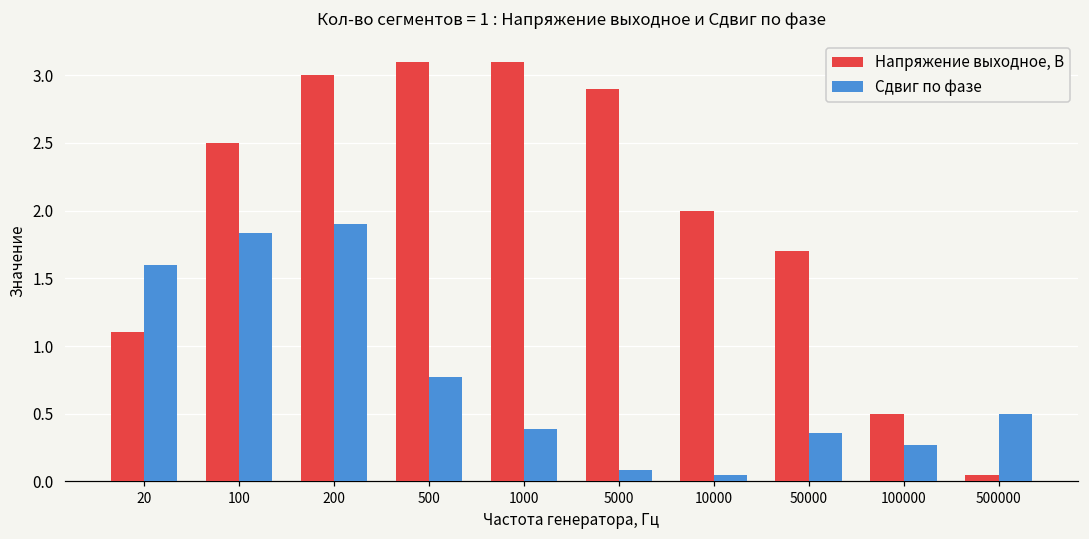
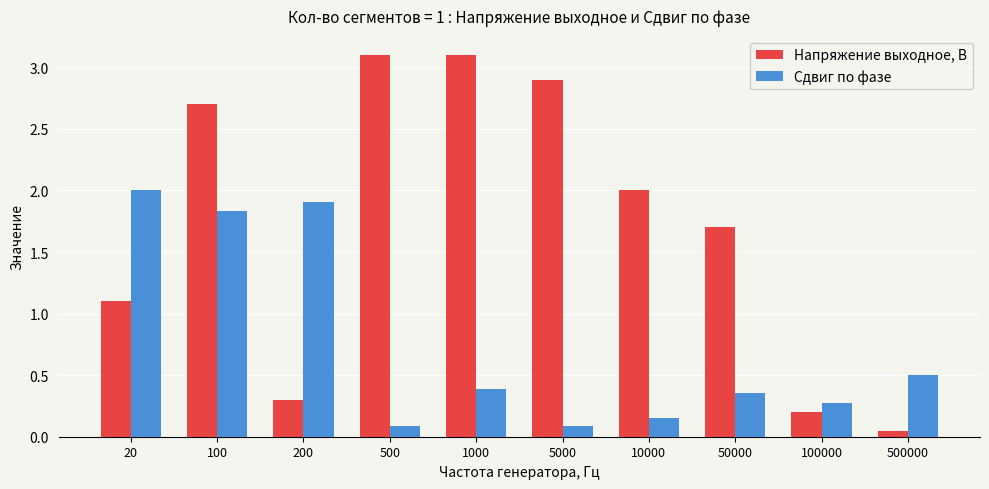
  {
    "Напряжение выходное, В": {
      "20": 1.1,
-     "100": 2.5,
-     "200": 3.0,
+     "100": 2.7,
+     "200": 0.3,
      "500": 3.1,
      "1000": 3.1,
      "5000": 2.9,
      "10000": 2.0,
      "50000": 1.7,
-     "100000": 0.5,
+     "100000": 0.2,
      "500000": 0.05
    },
    "Сдвиг по фазе": {
-     "20": 1.60,
+     "20": 2.00,
      "100": 1.84,
      "200": 1.90,
-     "500": 0.77,
+     "500": 0.09,
      "1000": 0.39,
      "5000": 0.09,
-     "10000": 0.05,
+     "10000": 0.15,
      "50000": 0.36,
      "100000": 0.27,
      "500000": 0.50
    }
  }
